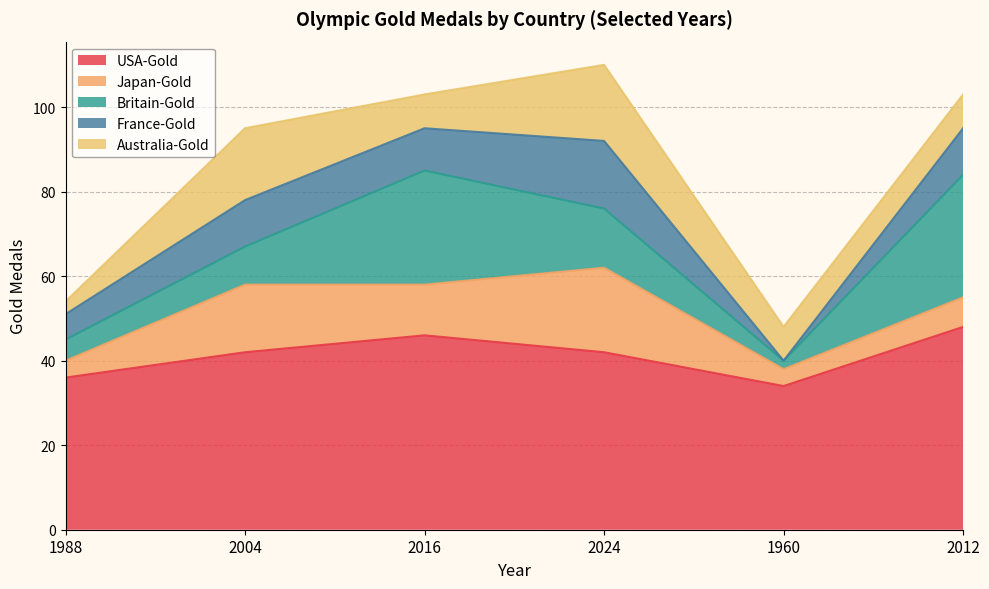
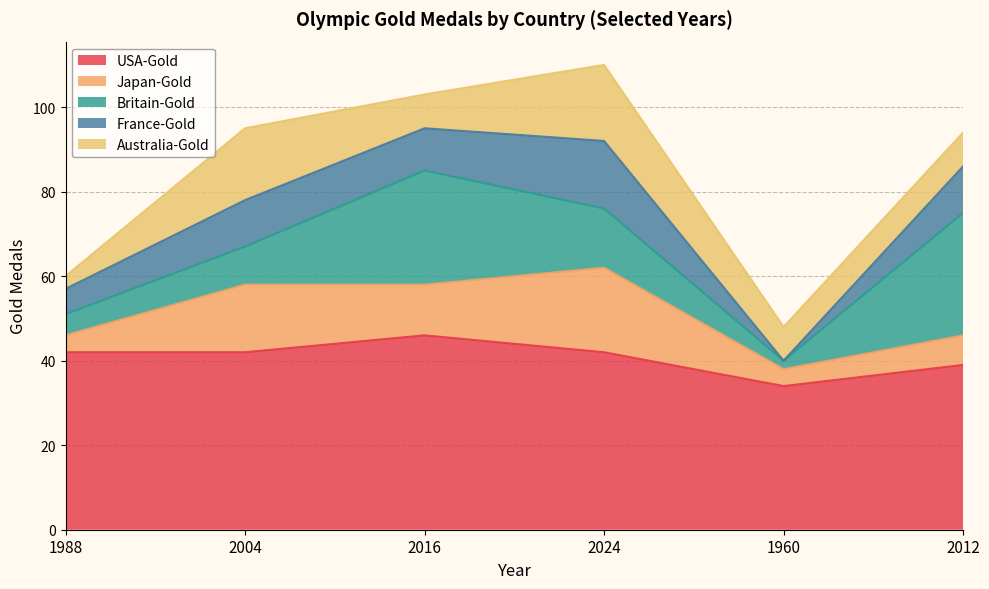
  {
    "USA-Gold": {
-     "1988": 36,
+     "1988": 42,
      "2004": 42,
      "2016": 46,
      "2024": 42,
      "1960": 34,
-     "2012": 48
+     "2012": 39
    }
  }
